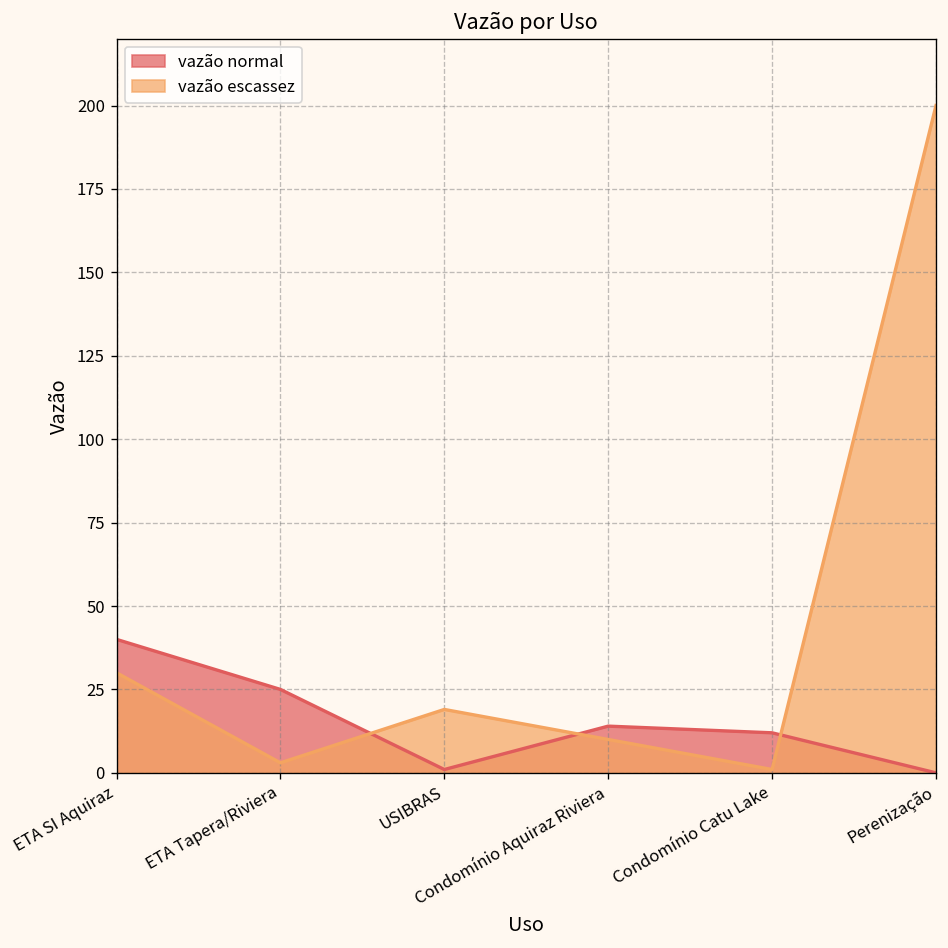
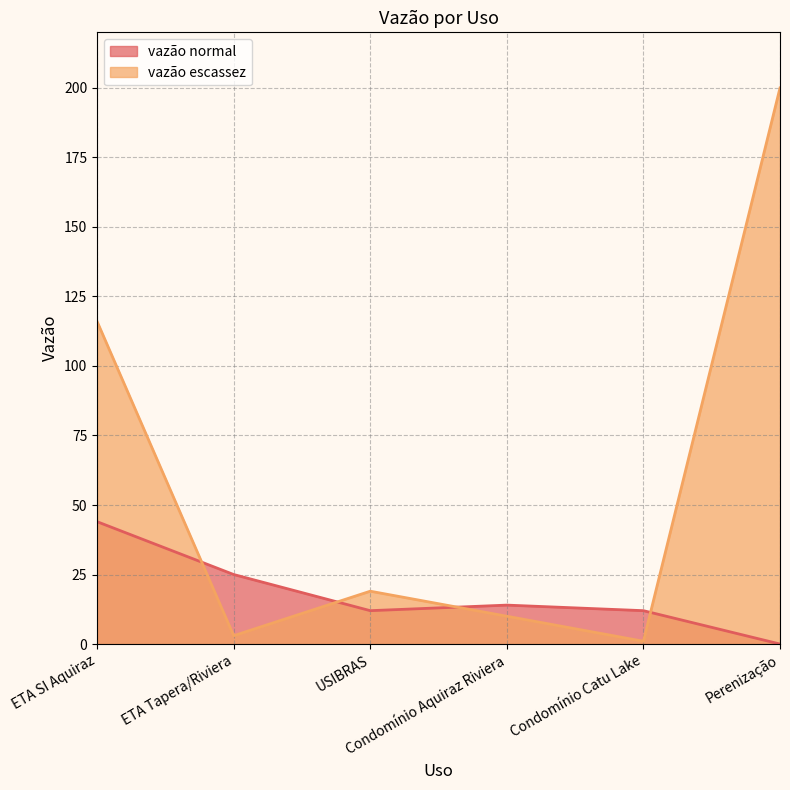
  {
    "vazão normal": {
-     "ETA SI Aquiraz": 40,
+     "ETA SI Aquiraz": 44,
      "ETA Tapera/Riviera": 25,
-     "USIBRAS": 1,
+     "USIBRAS": 12,
      "Condomínio Aquiraz Riviera": 14,
      "Condomínio Catu Lake": 12,
      "Perenização": 0
    },
    "vazão escassez": {
-     "ETA SI Aquiraz": 30,
+     "ETA SI Aquiraz": 116,
      "ETA Tapera/Riviera": 3,
      "USIBRAS": 19,
      "Condomínio Aquiraz Riviera": 10,
      "Condomínio Catu Lake": 1,
      "Perenização": 200
    }
  }
